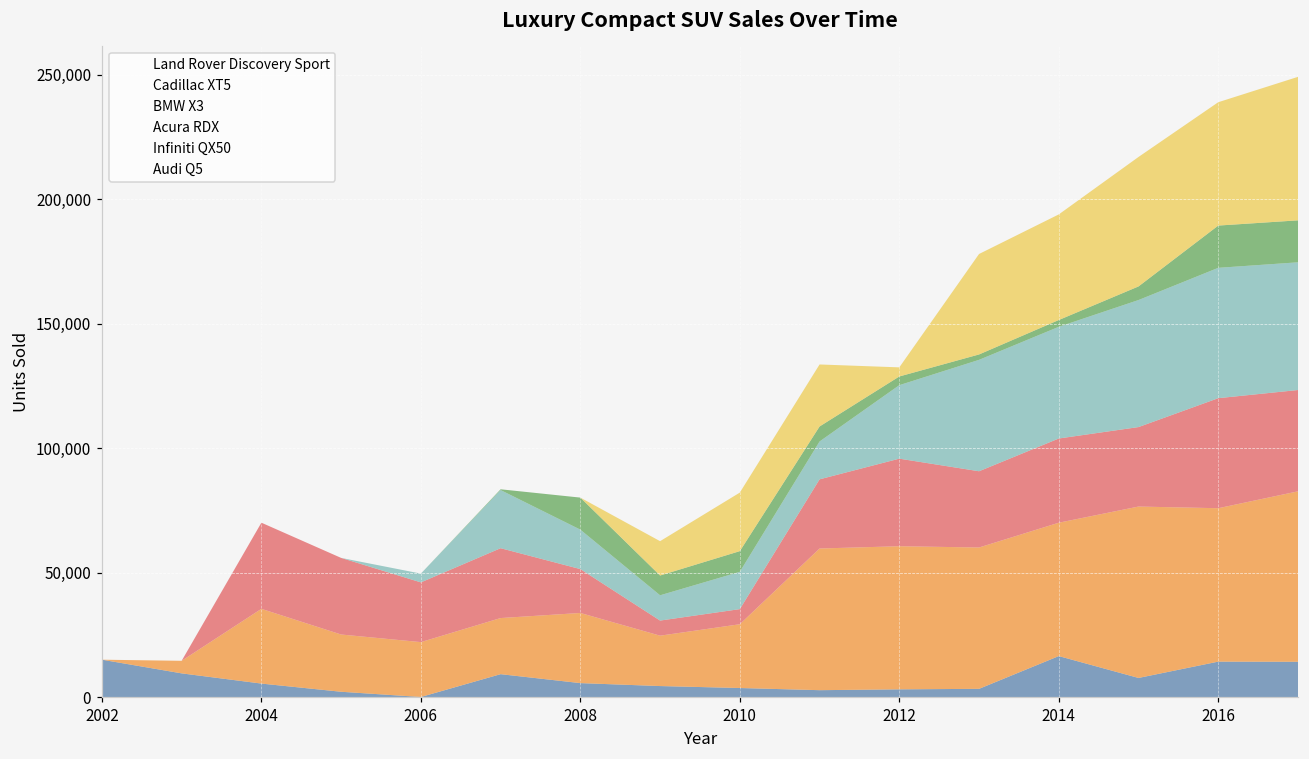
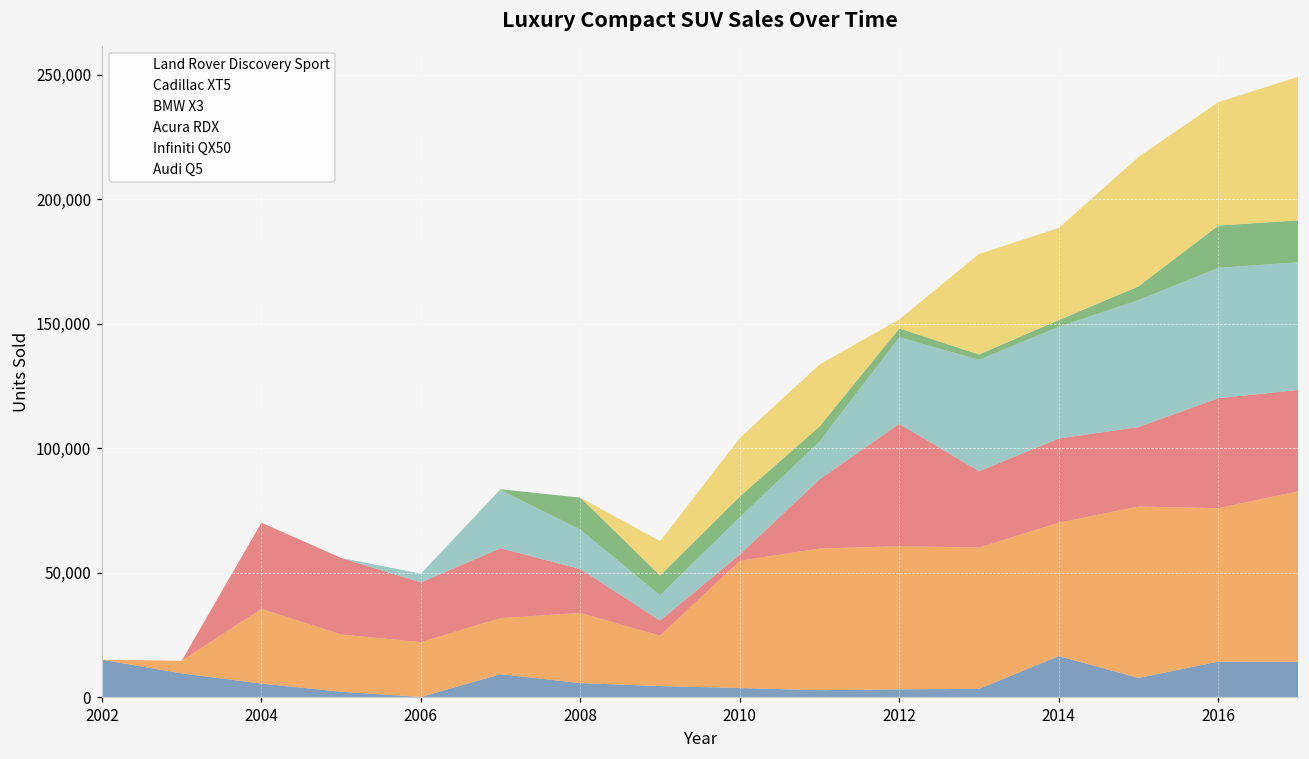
  {
    "Land Rover Discovery Sport": {
      "2004": "5,000",
      "2008": "6,000",
      "2010": "4,000",
      "2012": "3,000",
      "2014": "16,000",
      "2016": "14,000"
    },
    "Cadillac XT5": {
      "2004": "30,000",
      "2006": "22,000",
      "2008": "28,000",
-     "2010": "26,000",
+     "2010": "51,000",
      "2012": "57,000",
      "2014": "54,000",
      "2016": "62,000"
    },
    "BMW X3": {
      "2006": "24,000",
      "2008": "18,000",
-     "2010": "6,000",
-     "2012": "35,000",
+     "2010": "3,000",
+     "2012": "49,000",
      "2014": "34,000",
      "2016": "44,000"
    },
    "Acura RDX": {
      "2008": "16,000",
      "2010": "15,000",
-     "2012": "30,000",
+     "2012": "35,000",
      "2014": "45,000",
      "2016": "52,000"
    },
    "Infiniti QX50": {
      "2010": "8,000",
      "2012": "3,000",
      "2014": "3,000",
      "2016": "17,000"
    },
    "Audi Q5": {
      "2010": "24,000",
      "2012": "4,000",
-     "2014": "42,000",
+     "2014": "37,000",
      "2016": "50,000"
    }
  }
